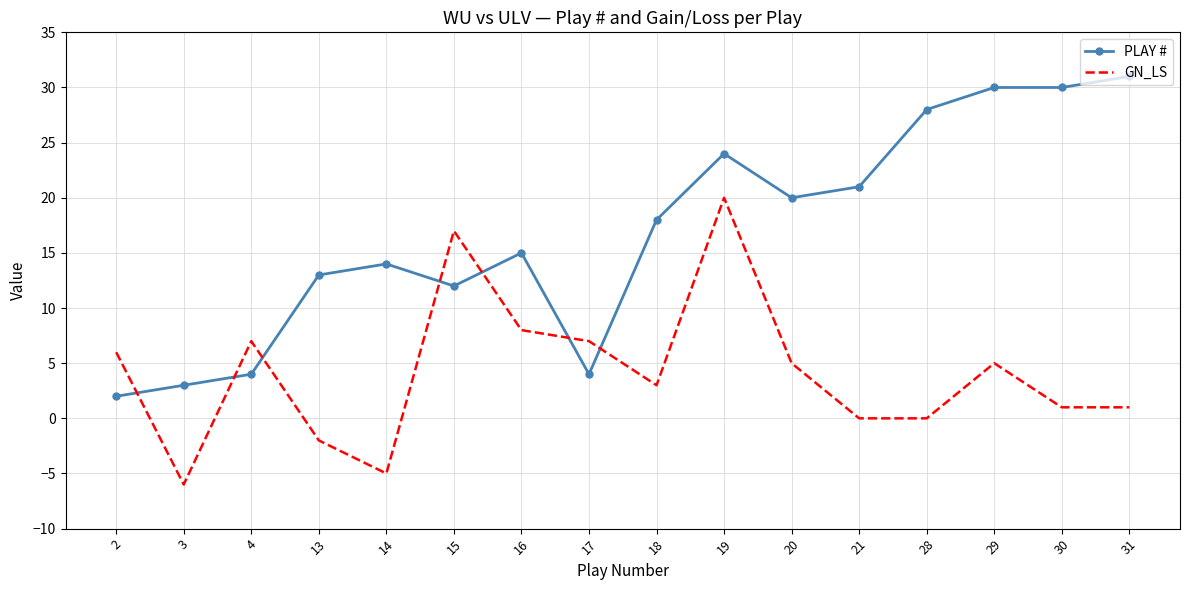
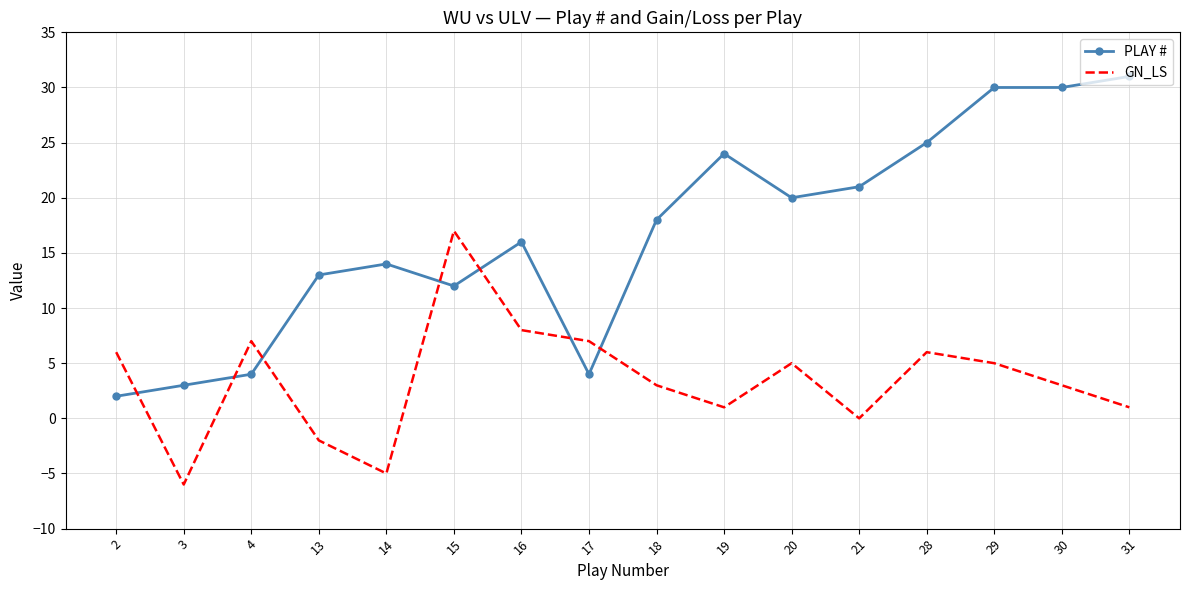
  {
    "PLAY #": {
      "2": 2,
      "3": 3,
      "4": 4,
      "13": 13,
      "14": 14,
      "15": 12,
-     "16": 15,
+     "16": 16,
      "17": 4,
      "18": 18,
      "19": 24,
      "20": 20,
      "21": 21,
-     "28": 28,
+     "28": 25,
      "29": 30,
      "30": 30
    },
    "GN_LS": {
      "2": 6,
      "3": -6,
      "4": 7,
      "13": -2,
      "14": -5,
      "15": 17,
      "16": 8,
      "17": 7,
      "18": 3,
-     "19": 20,
+     "19": 1,
      "20": 5,
      "21": 0,
-     "28": 0,
+     "28": 6,
      "29": 5,
-     "30": 1,
+     "30": 3,
      "31": 1
    }
  }
